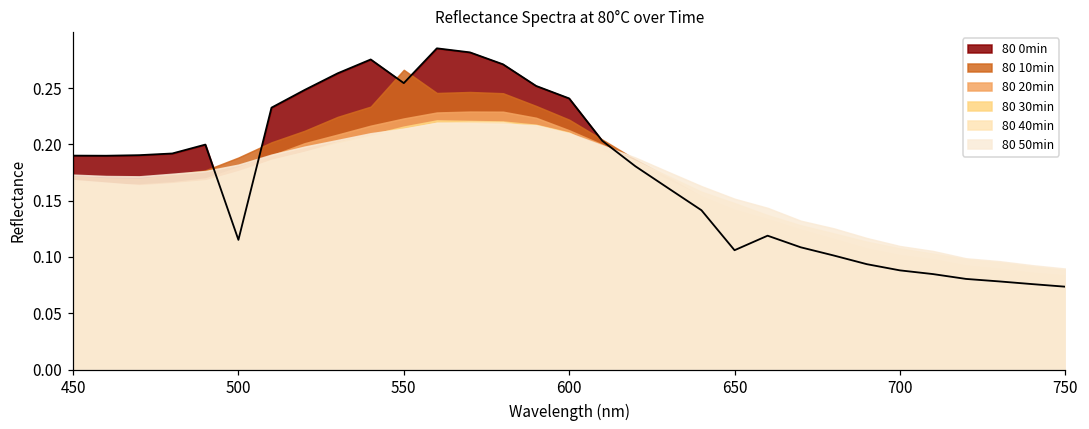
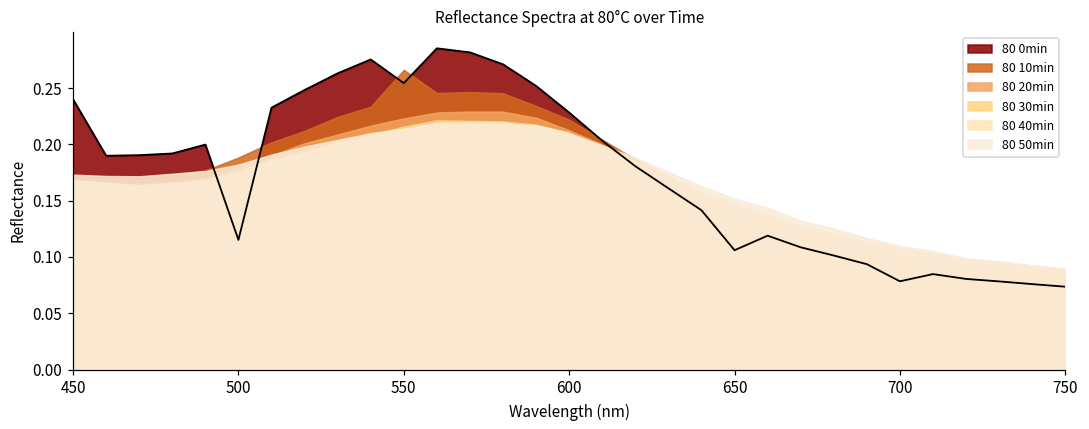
  {
    "80 0min": {
-     "450": 0.19,
+     "450": 0.24,
      "500": 0.115,
      "550": 0.254,
-     "600": 0.241,
+     "600": 0.228,
      "650": 0.106,
-     "700": 0.088,
+     "700": 0.078,
      "750": 0.074
    },
    "80 10min": {
      "500": 0.188,
      "550": 0.266,
      "600": 0.222
    }
  }
